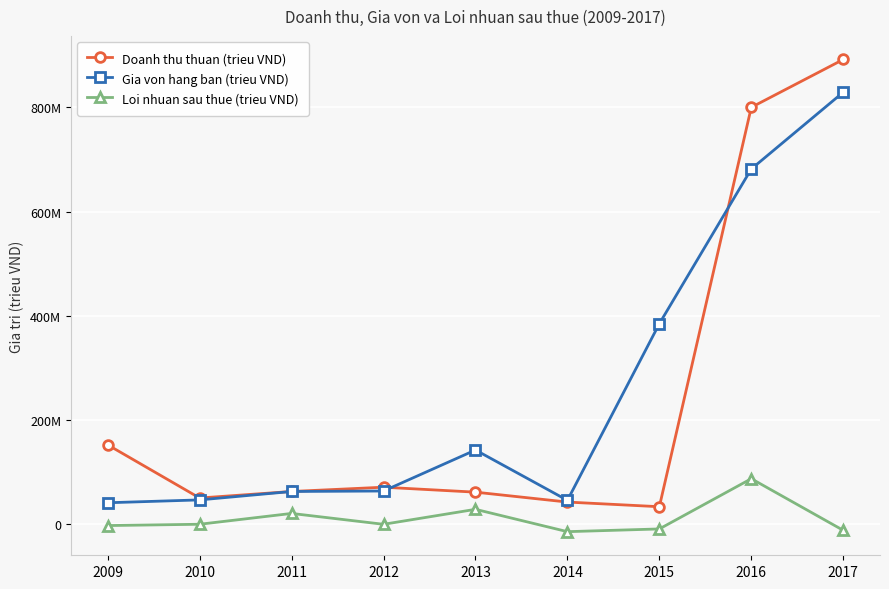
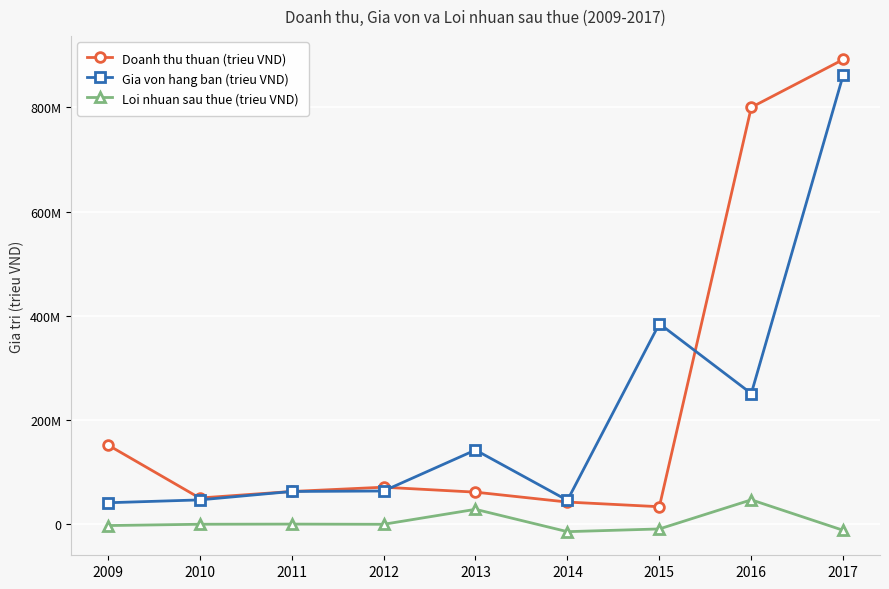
  {
    "Doanh thu thuan (trieu VND)": {
      "2009": 150000000,
      "2012": 70000000,
      "2013": 60000000,
      "2015": 30000000,
      "2016": 800000000,
      "2017": 890000000
    },
    "Gia von hang ban (trieu VND)": {
      "2009": 40000000,
      "2012": 60000000,
      "2013": 140000000,
      "2015": 380000000,
-     "2016": 680000000,
-     "2017": 830000000
+     "2016": 250000000,
+     "2017": 860000000
    },
    "Loi nhuan sau thue (trieu VND)": {
      "2009": 0,
      "2010": 0,
-     "2011": 20000000,
+     "2011": 0,
      "2012": 0,
      "2013": 30000000,
      "2014": -10000000,
      "2015": -10000000,
-     "2016": 90000000,
+     "2016": 50000000,
      "2017": -10000000
    }
  }
